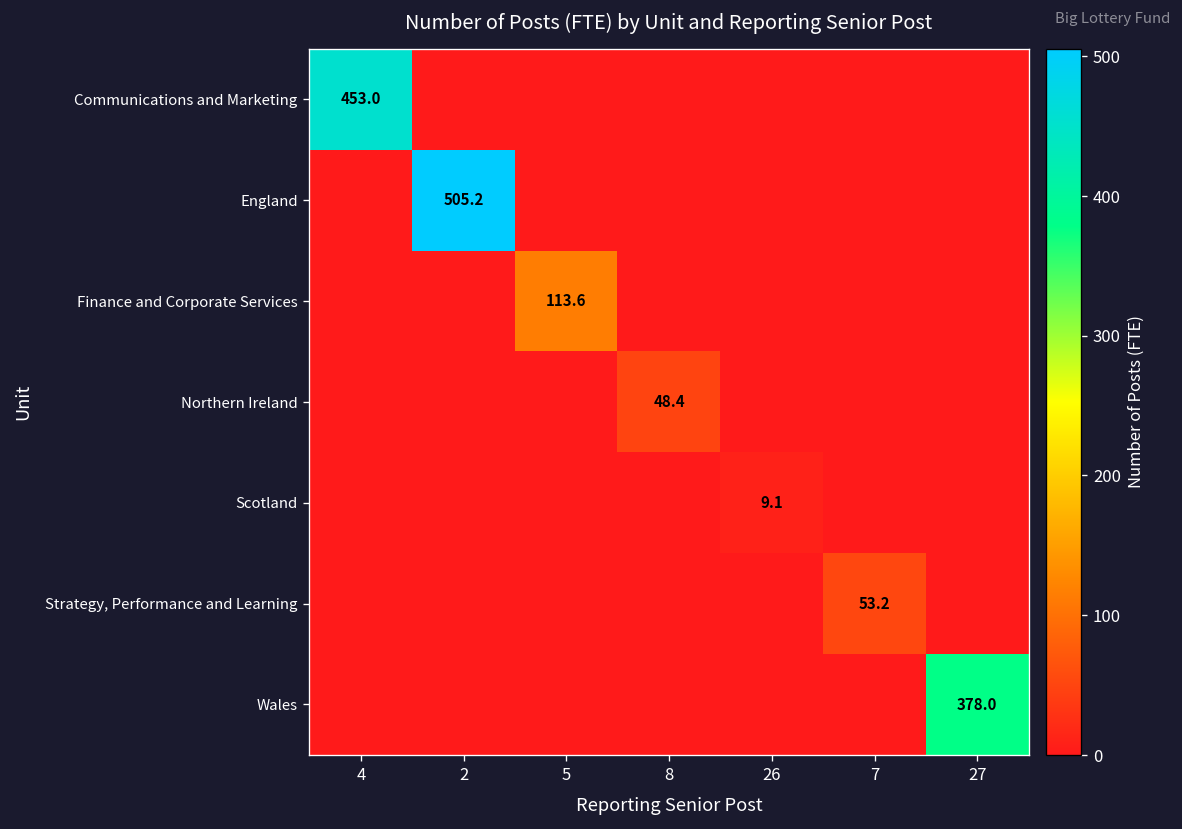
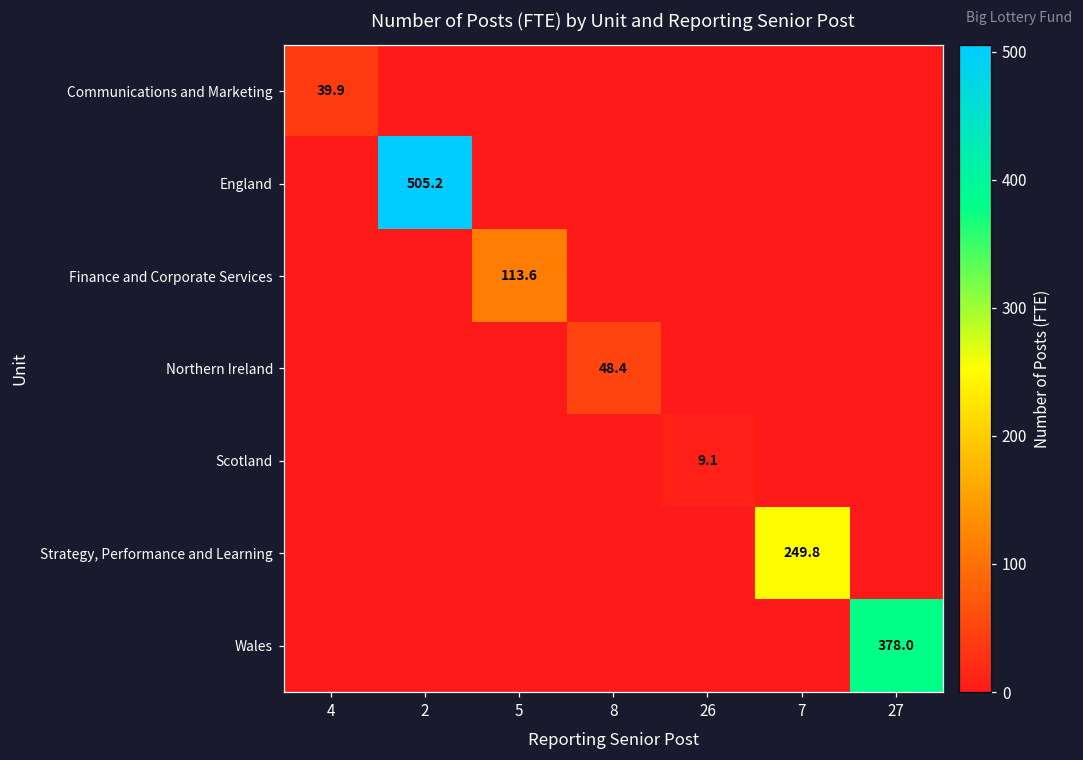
  {
    "Communications and Marketing": {
-     "4": 453.0
+     "4": 39.9
    },
    "England": {
      "2": 505.2
    },
    "Finance and Corporate Services": {
      "5": 113.6
    },
    "Northern Ireland": {
      "8": 48.4
    },
    "Scotland": {
      "26": 9.1
    },
    "Strategy, Performance and Learning": {
-     "7": 53.2
+     "7": 249.8
    },
    "Wales": {
      "27": 378.0
    }
  }
